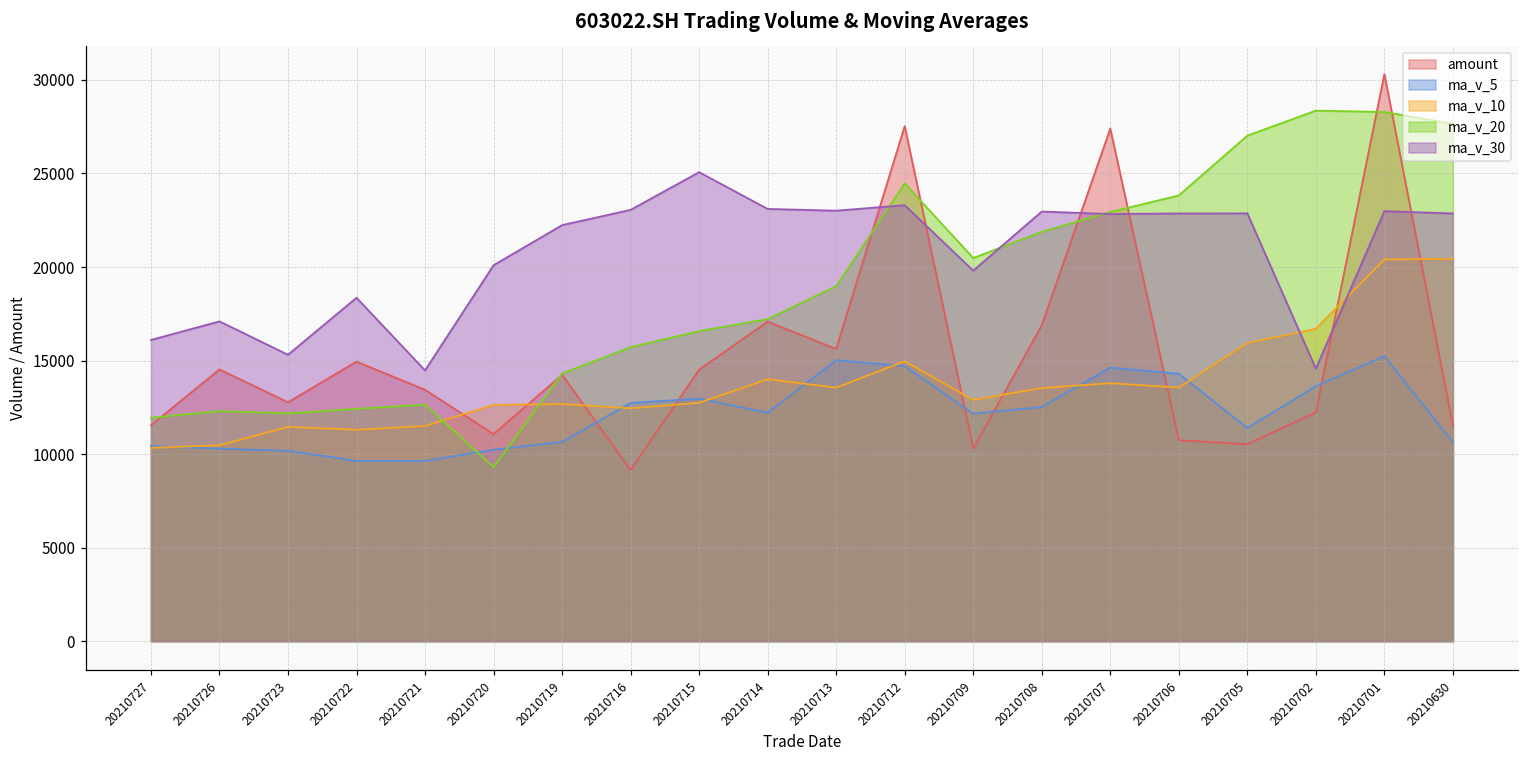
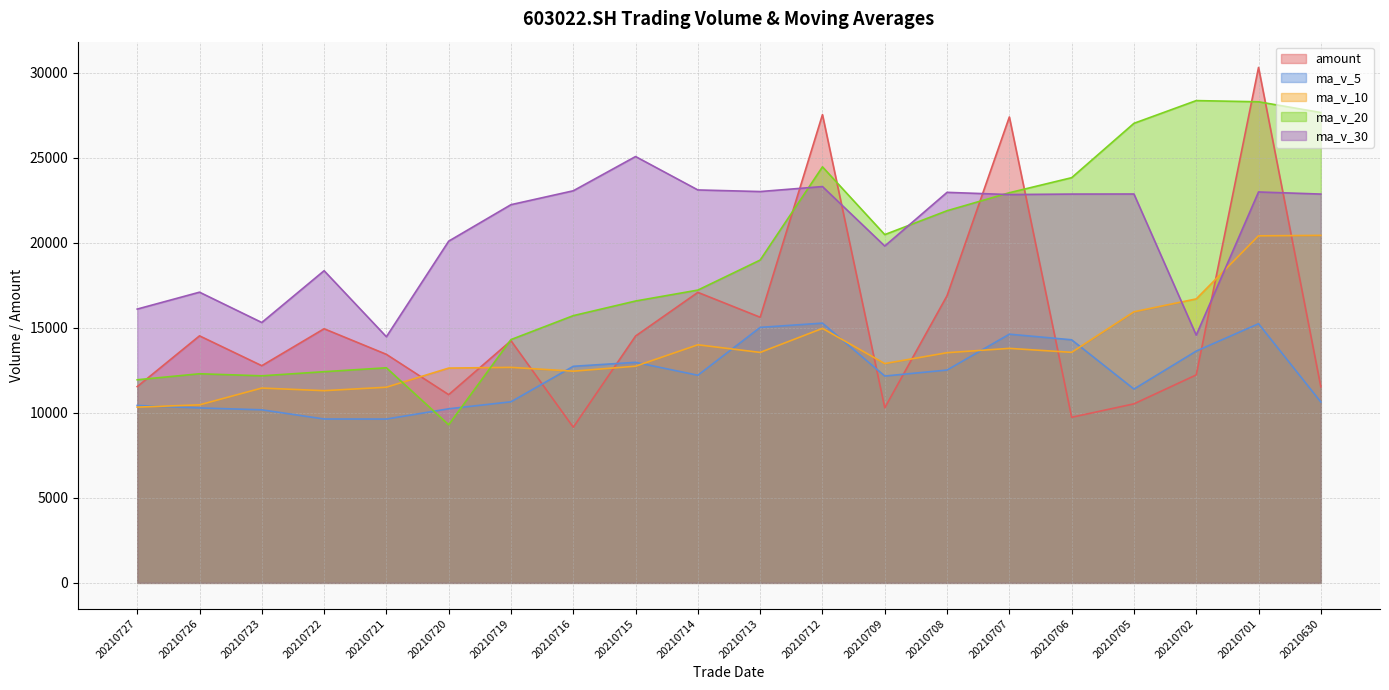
  {
    "amount": {
      "20210727": 11500,
      "20210726": 14500,
      "20210723": 12800,
      "20210722": 14900,
      "20210721": 13400,
      "20210720": 11100,
      "20210716": 9200,
      "20210715": 14500,
      "20210713": 15600,
      "20210712": 27500,
      "20210709": 10300,
      "20210708": 16900,
      "20210707": 27400,
-     "20210706": 10700,
+     "20210706": 9700,
      "20210705": 10500,
      "20210702": 12200,
      "20210701": 30300,
      "20210630": 11500
    },
    "ma_v_5": {
      "20210726": 10300,
      "20210723": 10200,
      "20210722": 9600,
      "20210721": 9600,
      "20210720": 10200,
      "20210719": 10600,
      "20210716": 12700,
      "20210715": 13000,
      "20210714": 12200,
      "20210713": 15000,
-     "20210712": 14700,
+     "20210712": 15300,
      "20210709": 12200,
      "20210708": 12500,
      "20210707": 14600,
      "20210706": 14300,
      "20210705": 11400,
      "20210702": 13600,
      "20210701": 15200,
      "20210630": 10600
    },
    "ma_v_10": {
      "20210726": 10500,
      "20210723": 11500,
      "20210722": 11300,
      "20210721": 11500,
      "20210720": 12600,
      "20210719": 12700,
      "20210716": 12400,
      "20210715": 12700,
      "20210714": 14000,
      "20210713": 13600,
      "20210712": 15000,
      "20210709": 12900,
      "20210708": 13500,
      "20210707": 13800,
      "20210706": 13600,
      "20210705": 15900,
      "20210702": 16700,
      "20210701": 20400,
      "20210630": 20400
    },
    "ma_v_20": {
      "20210727": 11900,
      "20210726": 12300,
      "20210723": 12200,
      "20210722": 12400,
      "20210721": 12600,
      "20210720": 9300,
      "20210716": 15700,
      "20210715": 16600,
      "20210713": 19000,
      "20210712": 24500,
      "20210709": 20500,
      "20210708": 21900,
      "20210706": 23800,
      "20210705": 27000,
      "20210702": 28400,
      "20210701": 28300
    },
    "ma_v_30": {
      "20210727": 16100,
      "20210726": 17100,
      "20210723": 15300,
      "20210722": 18400,
      "20210721": 14500,
      "20210720": 20100,
      "20210719": 22200,
      "20210716": 23100,
      "20210715": 25100,
      "20210714": 23100,
      "20210713": 23000,
      "20210712": 23300,
      "20210709": 19800,
      "20210708": 23000,
      "20210706": 22900,
      "20210705": 22900,
      "20210702": 14600,
      "20210701": 23000,
      "20210630": 22900
    }
  }
